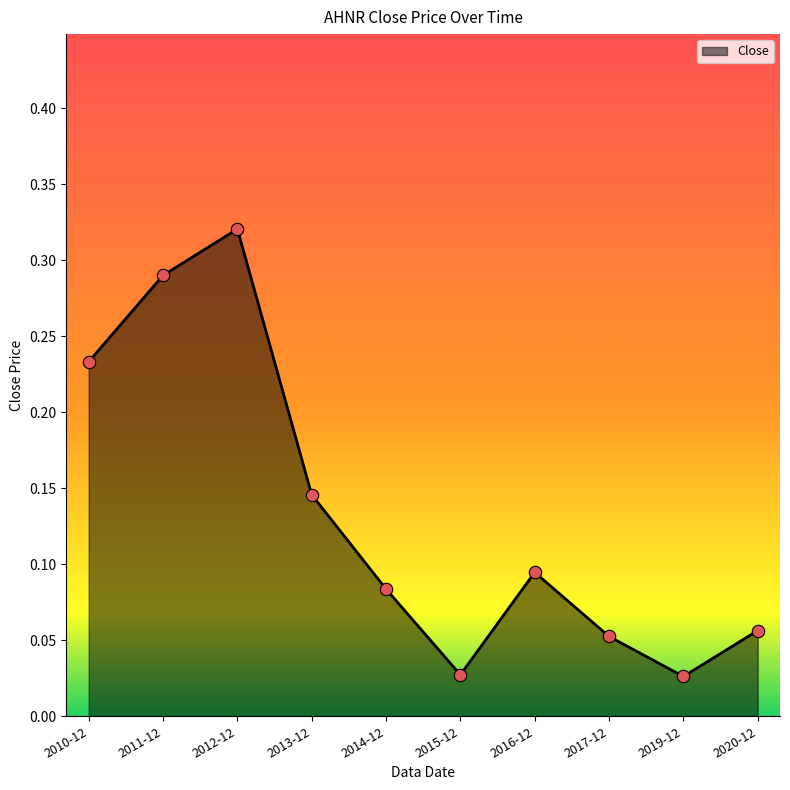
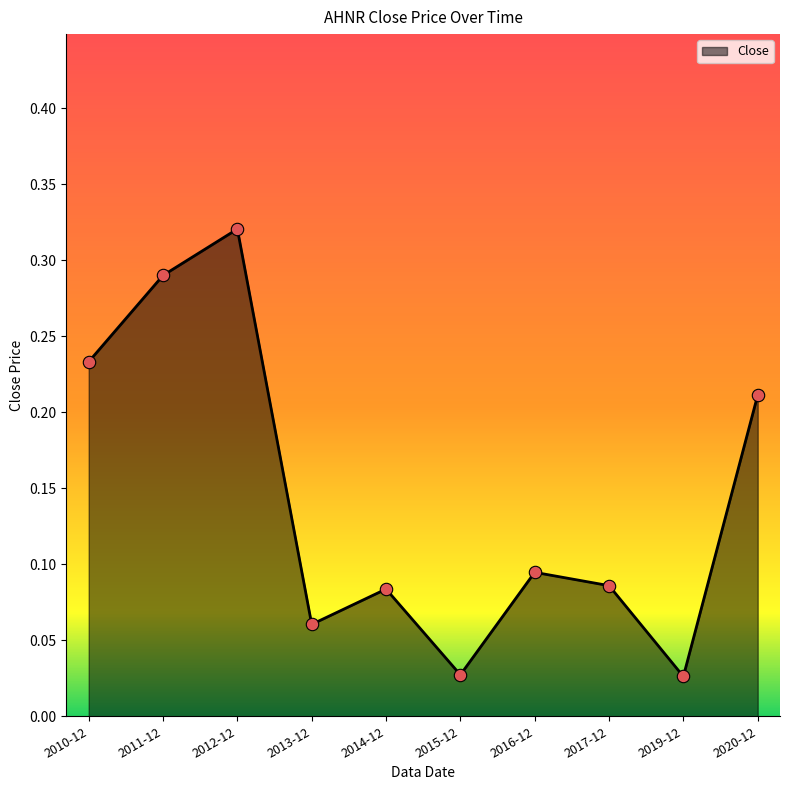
  {
    "2010-12": 0.233,
    "2011-12": 0.290,
    "2012-12": 0.321,
-   "2013-12": 0.146,
+   "2013-12": 0.060,
    "2014-12": 0.084,
    "2015-12": 0.027,
    "2016-12": 0.095,
-   "2017-12": 0.053,
+   "2017-12": 0.086,
    "2019-12": 0.026,
-   "2020-12": 0.056
+   "2020-12": 0.211
  }
